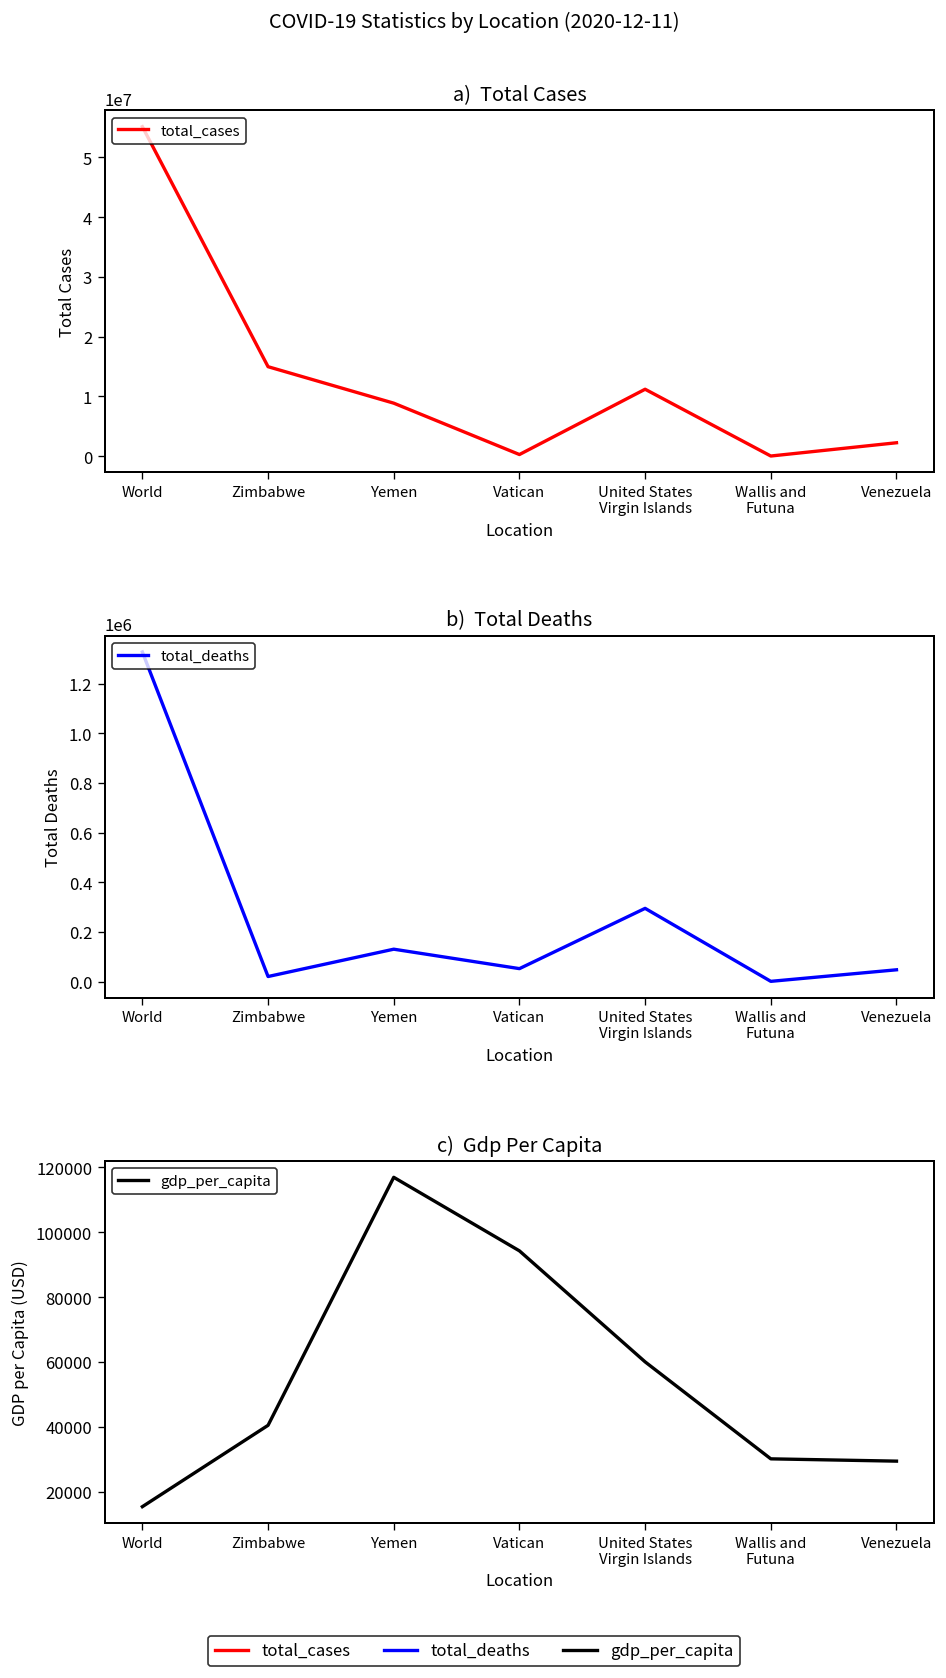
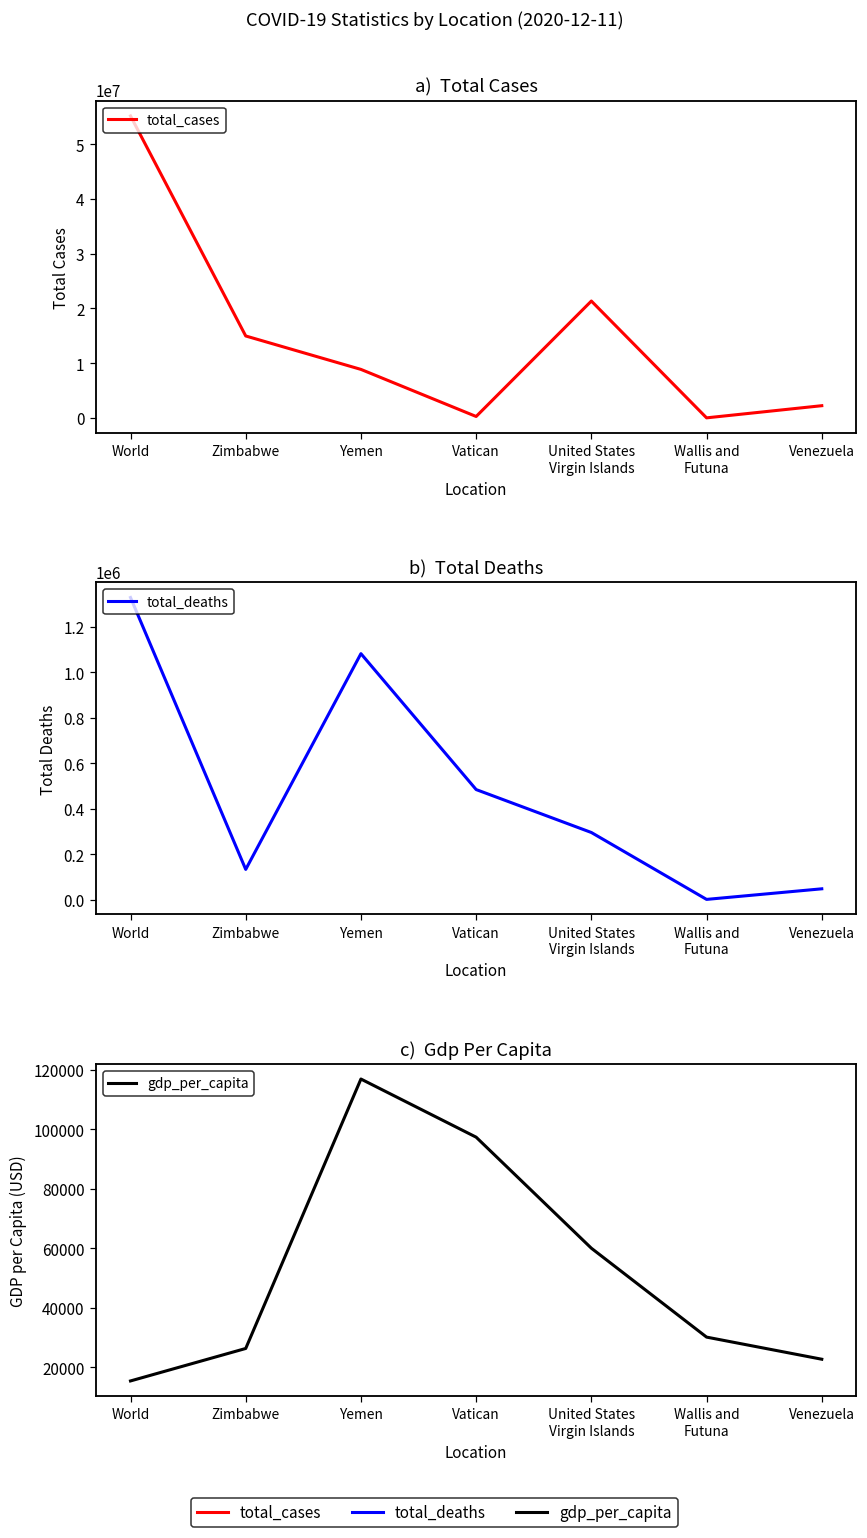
  {
    "a) Total Cases": {
      "Zimbabwe": 15000000,
      "Yemen": 9000000,
      "Vatican": 0,
-     "United States Virgin Islands": 11000000,
+     "United States Virgin Islands": 21000000,
      "Wallis and Futuna": 0,
      "Venezuela": 2000000
    },
    "b) Total Deaths": {
-     "Zimbabwe": 20000,
-     "Yemen": 130000,
-     "Vatican": 50000,
+     "Zimbabwe": 130000,
+     "Yemen": 1080000,
+     "Vatican": 480000,
      "United States Virgin Islands": 300000,
      "Wallis and Futuna": 0,
      "Venezuela": 50000
    },
    "c) Gdp Per Capita": {
      "World": 15000,
-     "Zimbabwe": 41000,
+     "Zimbabwe": 26000,
      "Yemen": 117000,
-     "Vatican": 94000,
+     "Vatican": 97000,
      "United States Virgin Islands": 60000,
      "Wallis and Futuna": 30000,
-     "Venezuela": 29000
+     "Venezuela": 23000
    }
  }
